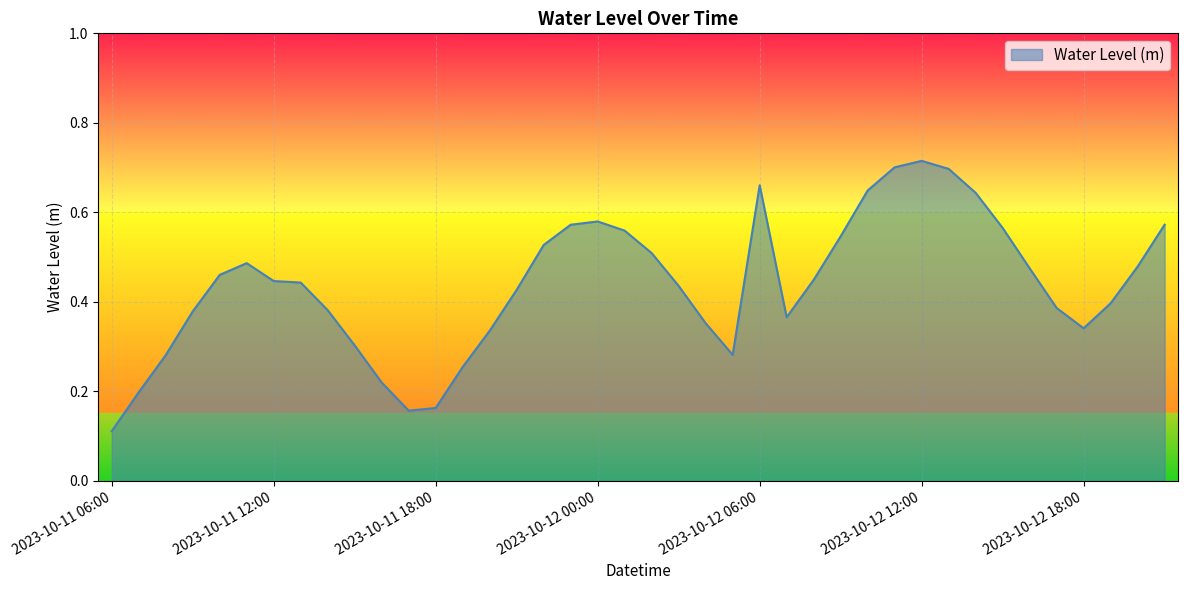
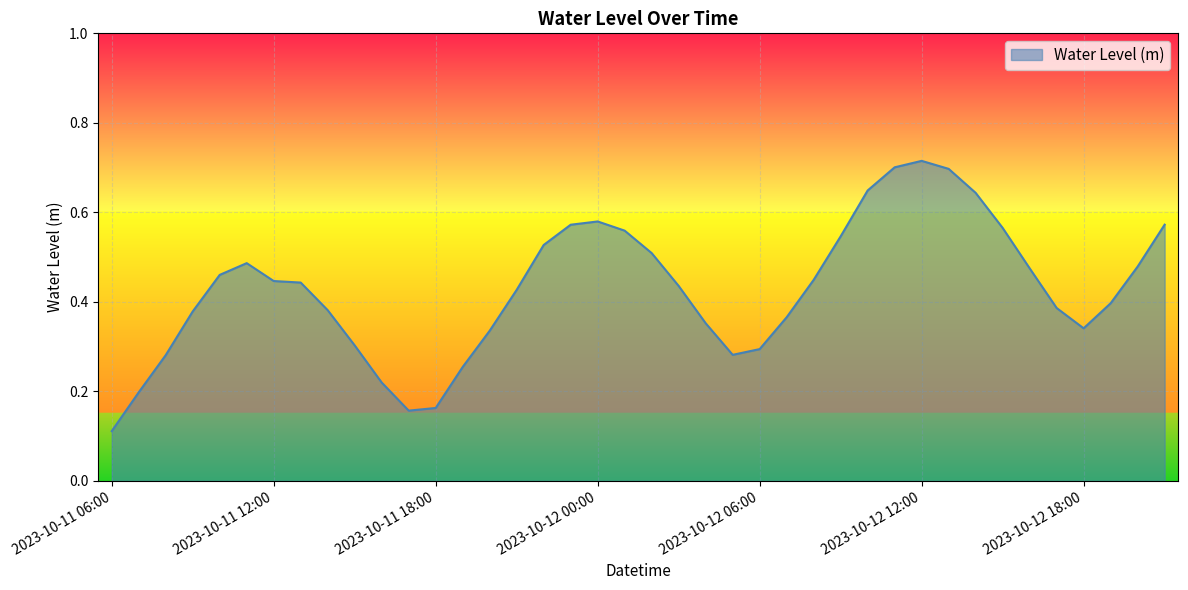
  {
    "2023-10-11 06:00": 0.11,
    "2023-10-11 12:00": 0.45,
    "2023-10-11 18:00": 0.16,
    "2023-10-12 00:00": 0.58,
-   "2023-10-12 06:00": 0.66,
+   "2023-10-12 06:00": 0.29,
    "2023-10-12 12:00": 0.72,
    "2023-10-12 18:00": 0.34
  }
